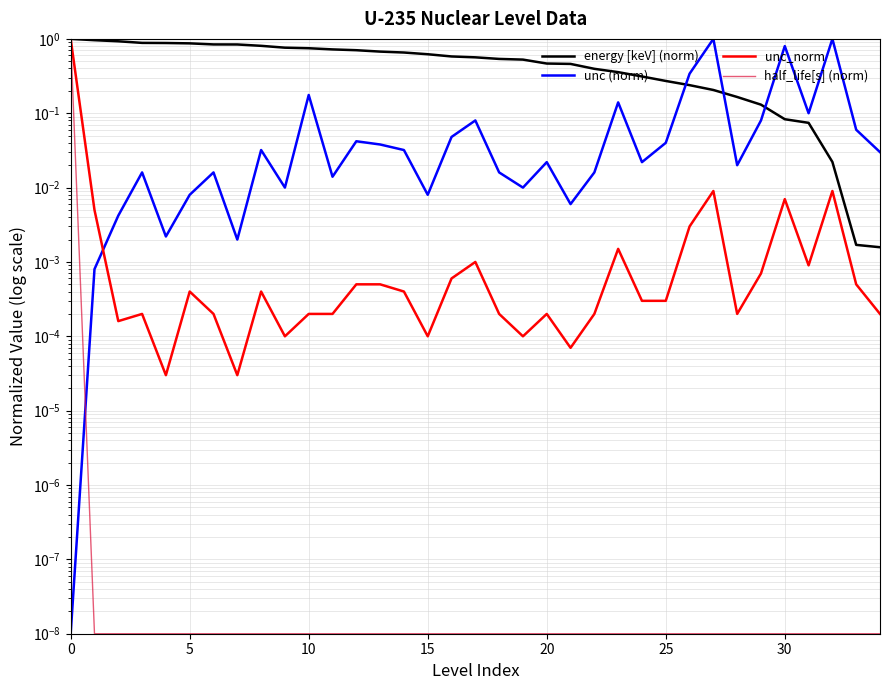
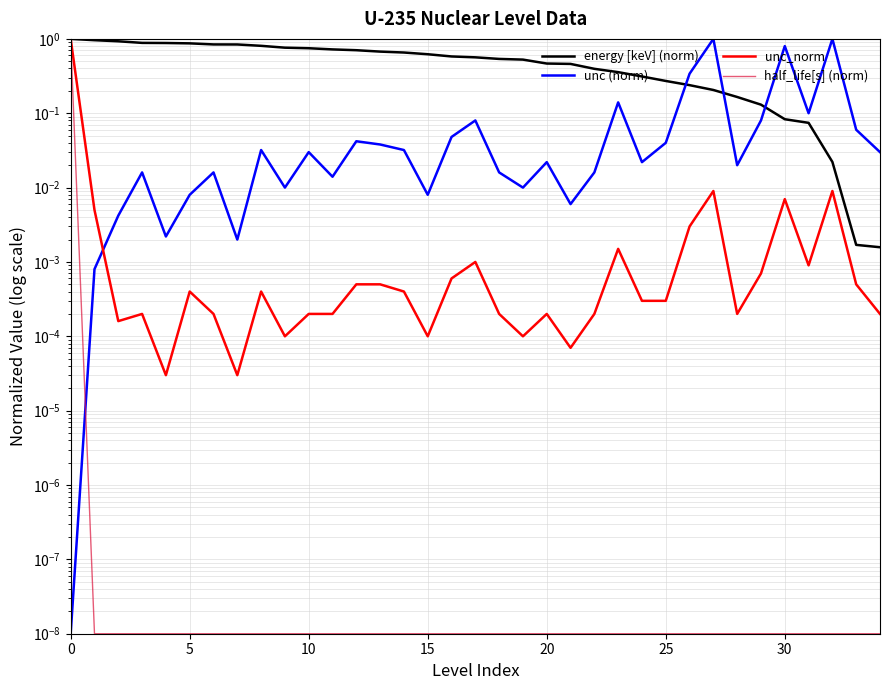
  {
    "energy [keV] (norm)": {
      "5": 0.9,
      "10": 0.7,
      "15": 0.6,
      "20": 0.5,
      "25": 0.27,
      "30": 0.08
    },
    "unc (norm)": {
      "0": 0.000000010,
      "5": 0.008,
-     "10": 0.18,
+     "10": 0.030,
      "15": 0.008,
      "20": 0.022,
      "25": 0.04,
      "30": 0.8
    },
    "unc_norm": {
      "5": 0.0004,
      "10": 0.00020,
      "15": 0.00010,
      "20": 0.00020,
      "25": 0.00030,
      "30": 0.007
    },
    "half_life[s] (norm)": {
      "5": 0.000000010,
      "10": 0.000000010,
      "15": 0.000000010,
      "20": 0.000000010,
      "25": 0.000000010,
      "30": 0.000000010
    }
  }
